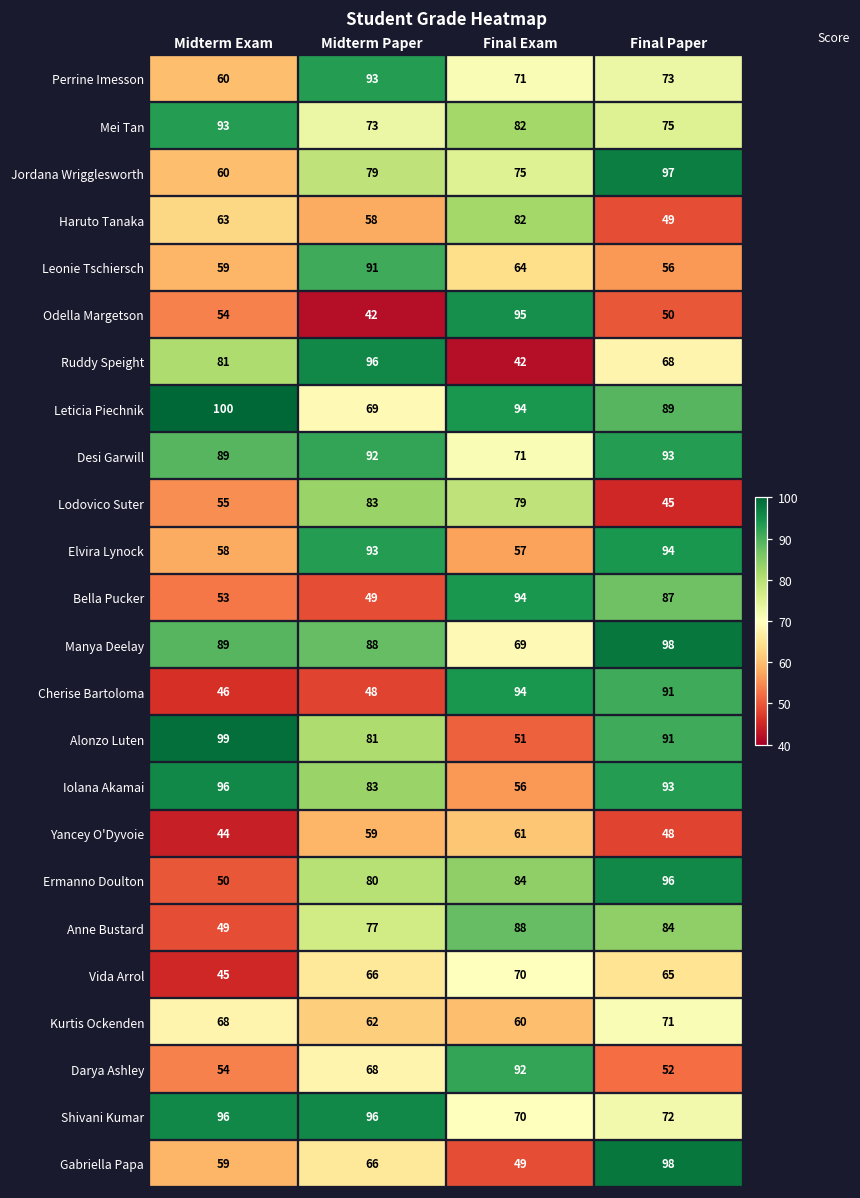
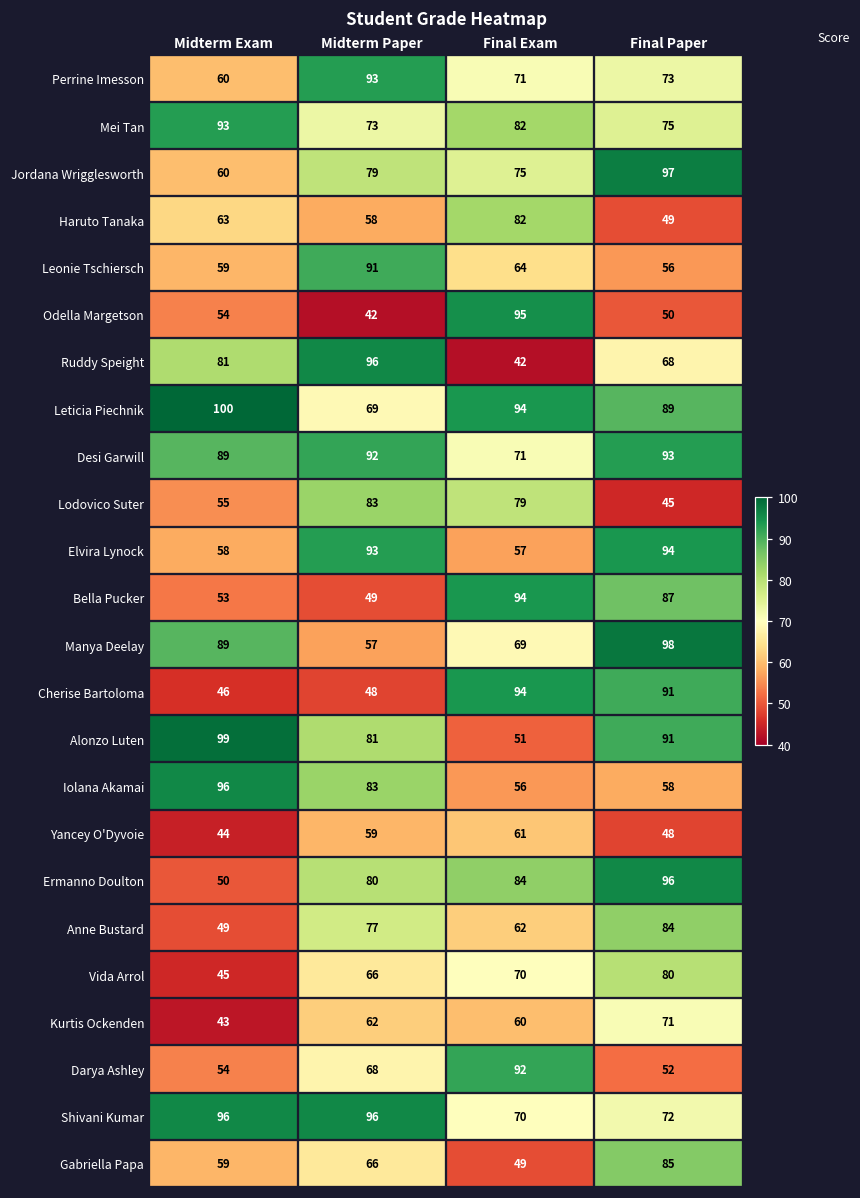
  {
    "Perrine Imesson": {
      "Midterm Exam": 60,
      "Midterm Paper": 93,
      "Final Exam": 71,
      "Final Paper": 73
    },
    "Mei Tan": {
      "Midterm Exam": 93,
      "Midterm Paper": 73,
      "Final Exam": 82,
      "Final Paper": 75
    },
    "Jordana Wrigglesworth": {
      "Midterm Exam": 60,
      "Midterm Paper": 79,
      "Final Exam": 75,
      "Final Paper": 97
    },
    "Haruto Tanaka": {
      "Midterm Exam": 63,
      "Midterm Paper": 58,
      "Final Exam": 82,
      "Final Paper": 49
    },
    "Leonie Tschiersch": {
      "Midterm Exam": 59,
      "Midterm Paper": 91,
      "Final Exam": 64,
      "Final Paper": 56
    },
    "Odella Margetson": {
      "Midterm Exam": 54,
      "Midterm Paper": 42,
      "Final Exam": 95,
      "Final Paper": 50
    },
    "Ruddy Speight": {
      "Midterm Exam": 81,
      "Midterm Paper": 96,
      "Final Exam": 42,
      "Final Paper": 68
    },
    "Leticia Piechnik": {
      "Midterm Exam": 100,
      "Midterm Paper": 69,
      "Final Exam": 94,
      "Final Paper": 89
    },
    "Desi Garwill": {
      "Midterm Exam": 89,
      "Midterm Paper": 92,
      "Final Exam": 71,
      "Final Paper": 93
    },
    "Lodovico Suter": {
      "Midterm Exam": 55,
      "Midterm Paper": 83,
      "Final Exam": 79,
      "Final Paper": 45
    },
    "Elvira Lynock": {
      "Midterm Exam": 58,
      "Midterm Paper": 93,
      "Final Exam": 57,
      "Final Paper": 94
    },
    "Bella Pucker": {
      "Midterm Exam": 53,
      "Midterm Paper": 49,
      "Final Exam": 94,
      "Final Paper": 87
    },
    "Manya Deelay": {
      "Midterm Exam": 89,
-     "Midterm Paper": 88,
+     "Midterm Paper": 57,
      "Final Exam": 69,
      "Final Paper": 98
    },
    "Cherise Bartoloma": {
      "Midterm Exam": 46,
      "Midterm Paper": 48,
      "Final Exam": 94,
      "Final Paper": 91
    },
    "Alonzo Luten": {
      "Midterm Exam": 99,
      "Midterm Paper": 81,
      "Final Exam": 51,
      "Final Paper": 91
    },
    "Iolana Akamai": {
      "Midterm Exam": 96,
      "Midterm Paper": 83,
      "Final Exam": 56,
-     "Final Paper": 93
+     "Final Paper": 58
    },
    "Yancey O'Dyvoie": {
      "Midterm Exam": 44,
      "Midterm Paper": 59,
      "Final Exam": 61,
      "Final Paper": 48
    },
    "Ermanno Doulton": {
      "Midterm Exam": 50,
      "Midterm Paper": 80,
      "Final Exam": 84,
      "Final Paper": 96
    },
    "Anne Bustard": {
      "Midterm Exam": 49,
      "Midterm Paper": 77,
-     "Final Exam": 88,
+     "Final Exam": 62,
      "Final Paper": 84
    },
    "Vida Arrol": {
      "Midterm Exam": 45,
      "Midterm Paper": 66,
      "Final Exam": 70,
-     "Final Paper": 65
+     "Final Paper": 80
    },
    "Kurtis Ockenden": {
-     "Midterm Exam": 68,
+     "Midterm Exam": 43,
      "Midterm Paper": 62,
      "Final Exam": 60,
      "Final Paper": 71
    },
    "Darya Ashley": {
      "Midterm Exam": 54,
      "Midterm Paper": 68,
      "Final Exam": 92,
      "Final Paper": 52
    },
    "Shivani Kumar": {
      "Midterm Exam": 96,
      "Midterm Paper": 96,
      "Final Exam": 70,
      "Final Paper": 72
    },
    "Gabriella Papa": {
      "Midterm Exam": 59,
      "Midterm Paper": 66,
      "Final Exam": 49,
-     "Final Paper": 98
+     "Final Paper": 85
    }
  }
